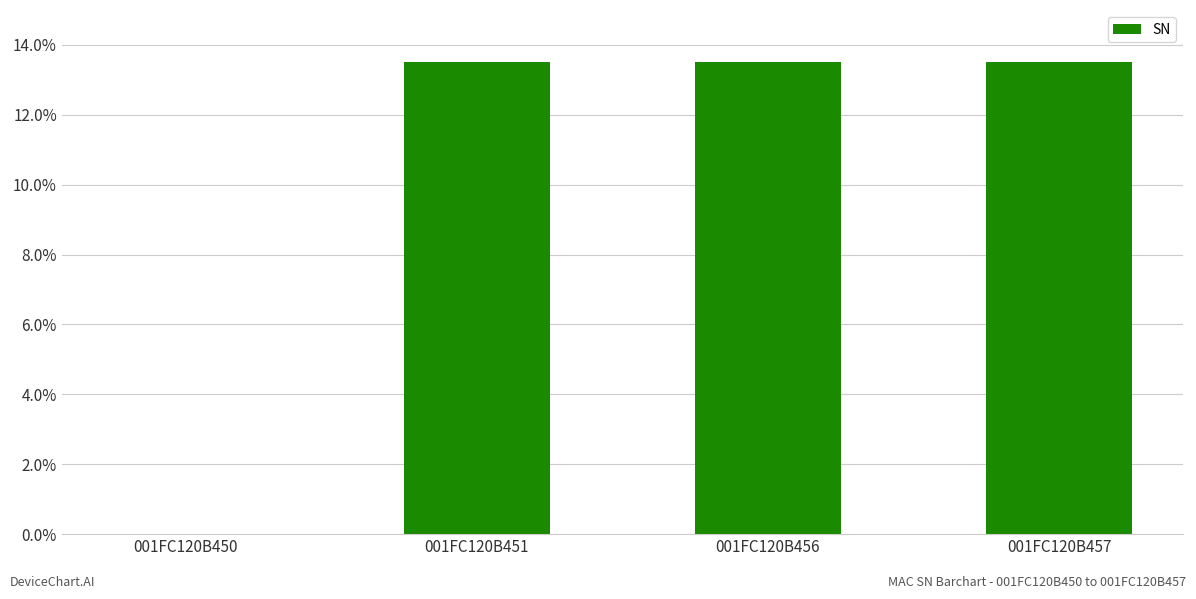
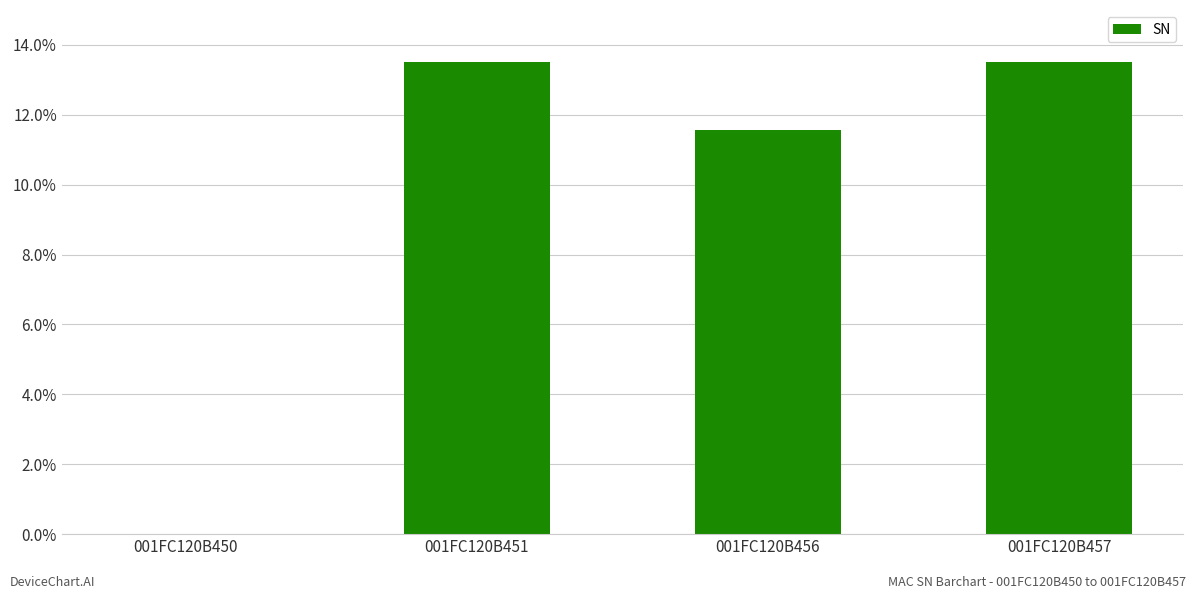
  {
    "001FC120B450": "0.0%",
    "001FC120B451": "13.5%",
-   "001FC120B456": "13.5%",
+   "001FC120B456": "11.6%",
    "001FC120B457": "13.5%"
  }
